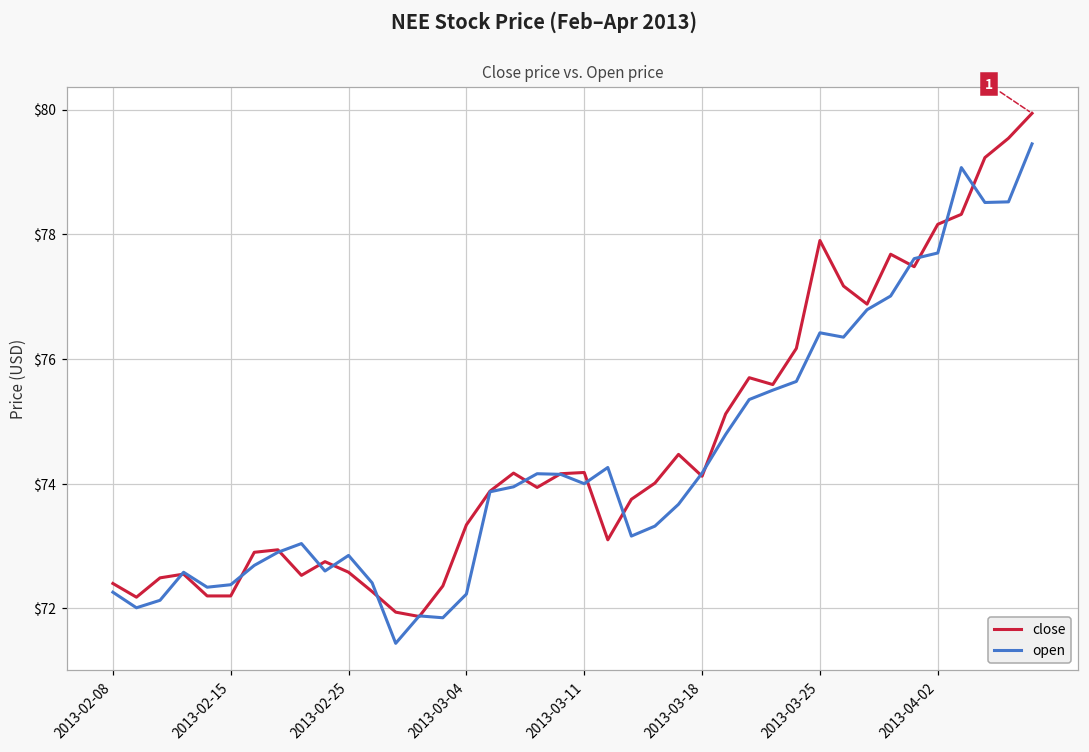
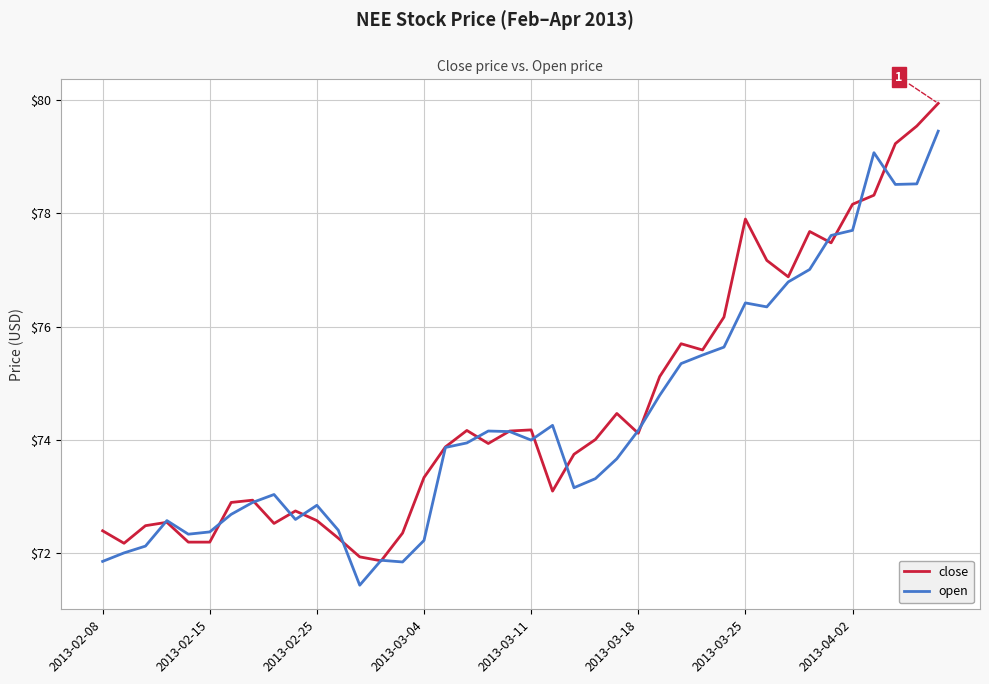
  {
    "close": {
      "2013-02-08": "$72.4",
      "2013-02-15": "$72.2",
      "2013-02-25": "$72.6",
      "2013-03-04": "$73.3",
      "2013-03-11": "$74.2",
      "2013-03-18": "$74.1",
      "2013-03-25": "$77.9",
      "2013-04-02": "$78.2"
    },
    "open": {
-     "2013-02-08": "$72.3",
+     "2013-02-08": "$71.9",
      "2013-02-15": "$72.4",
      "2013-02-25": "$72.9",
      "2013-03-04": "$72.2",
      "2013-03-11": "$74.0",
      "2013-03-18": "$74.2",
      "2013-03-25": "$76.4",
      "2013-04-02": "$77.7"
    }
  }
